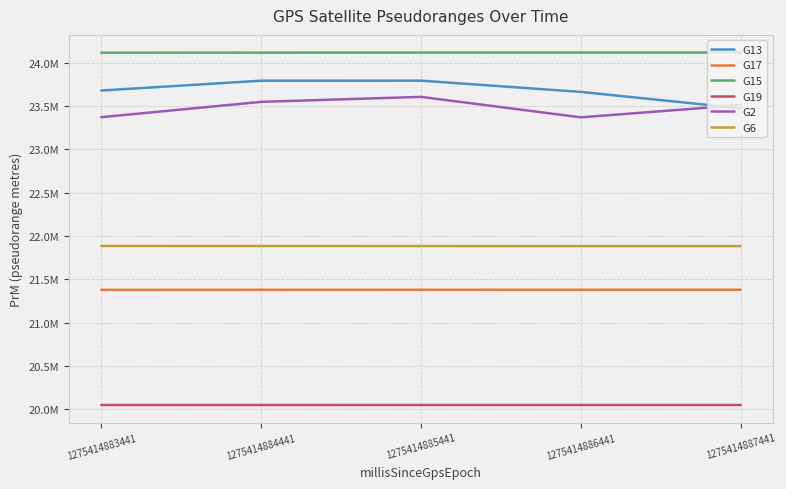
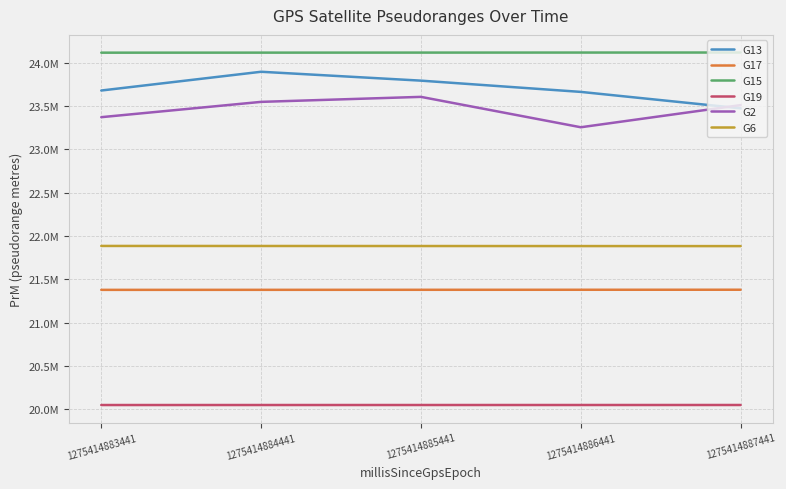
  {
    "G13": {
      "1275414883441": 23700000,
-     "1275414884441": 23800000,
+     "1275414884441": 23900000,
      "1275414885441": 23800000,
      "1275414886441": 23700000
    },
    "G15": {
      "1275414883441": 24100000,
      "1275414884441": 24100000,
      "1275414885441": 24100000,
      "1275414886441": 24100000
    },
    "G19": {
      "1275414883441": 20000000,
      "1275414884441": 20000000,
      "1275414885441": 20000000,
      "1275414886441": 20000000,
      "1275414887441": 20000000
    },
    "G2": {
      "1275414883441": 23400000,
      "1275414884441": 23500000,
      "1275414885441": 23600000,
-     "1275414886441": 23400000
+     "1275414886441": 23300000
    }
  }
